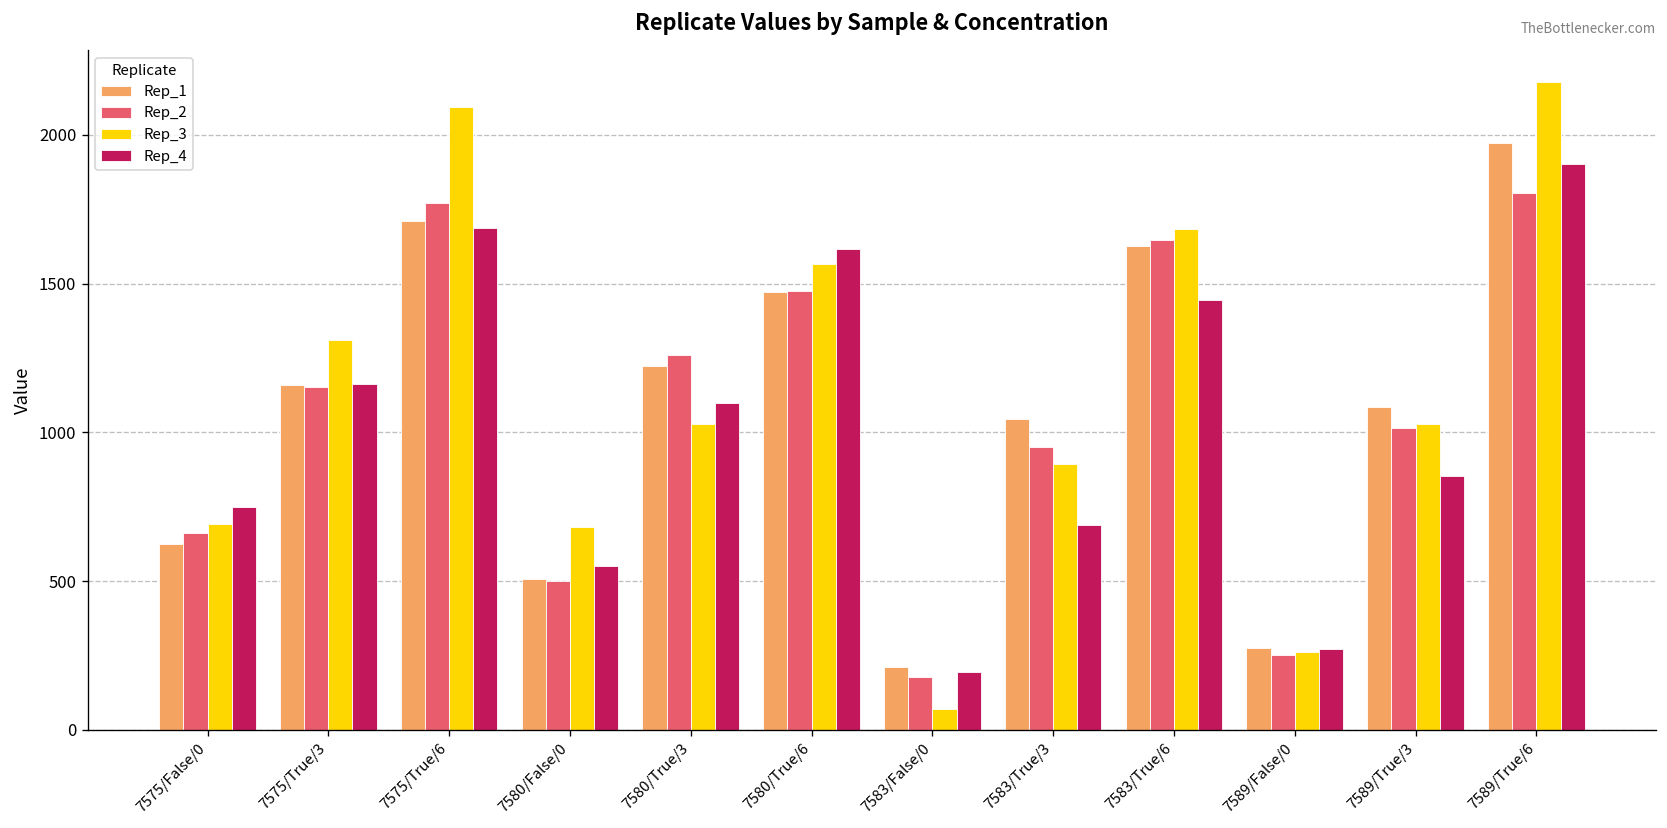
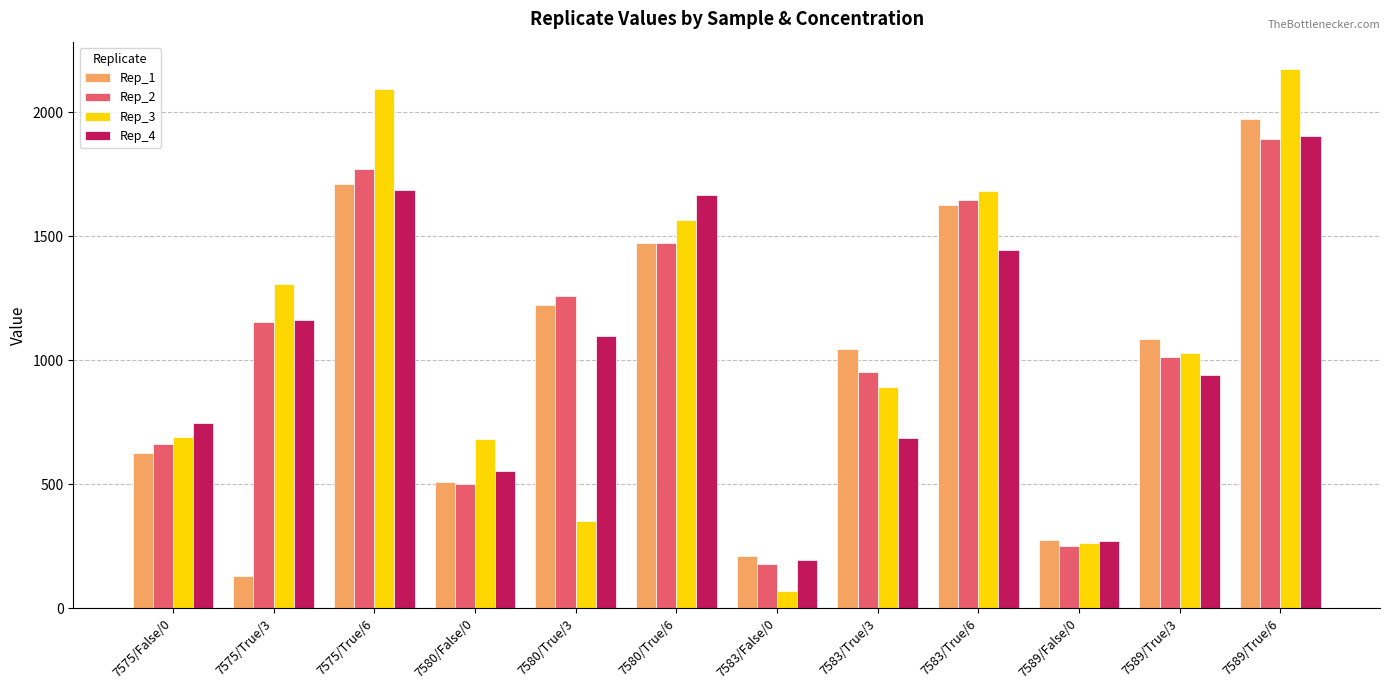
  {
    "Rep_1": {
      "7575/False/0": 630,
-     "7575/True/3": 1160,
+     "7575/True/3": 130,
      "7575/True/6": 1710,
      "7580/False/0": 510,
      "7580/True/3": 1220,
      "7580/True/6": 1470,
      "7583/False/0": 210,
      "7583/True/3": 1050,
      "7583/True/6": 1630,
      "7589/False/0": 280,
      "7589/True/3": 1090,
      "7589/True/6": 1970
    },
    "Rep_2": {
      "7575/False/0": 660,
      "7575/True/3": 1150,
      "7575/True/6": 1770,
      "7580/False/0": 500,
      "7580/True/3": 1260,
      "7580/True/6": 1470,
      "7583/False/0": 180,
      "7583/True/3": 950,
      "7583/True/6": 1650,
      "7589/False/0": 250,
      "7589/True/3": 1010,
-     "7589/True/6": 1810
+     "7589/True/6": 1890
    },
    "Rep_3": {
      "7575/False/0": 690,
      "7575/True/3": 1310,
      "7575/True/6": 2090,
      "7580/False/0": 680,
-     "7580/True/3": 1030,
+     "7580/True/3": 350,
      "7580/True/6": 1570,
      "7583/False/0": 70,
      "7583/True/3": 890,
      "7583/True/6": 1680,
      "7589/False/0": 260,
      "7589/True/3": 1030,
      "7589/True/6": 2180
    },
    "Rep_4": {
      "7575/False/0": 750,
      "7575/True/3": 1160,
      "7575/True/6": 1690,
      "7580/False/0": 550,
      "7580/True/3": 1100,
-     "7580/True/6": 1610,
+     "7580/True/6": 1670,
      "7583/False/0": 190,
      "7583/True/3": 690,
      "7583/True/6": 1450,
      "7589/False/0": 270,
-     "7589/True/3": 850,
+     "7589/True/3": 940,
      "7589/True/6": 1900
    }
  }
